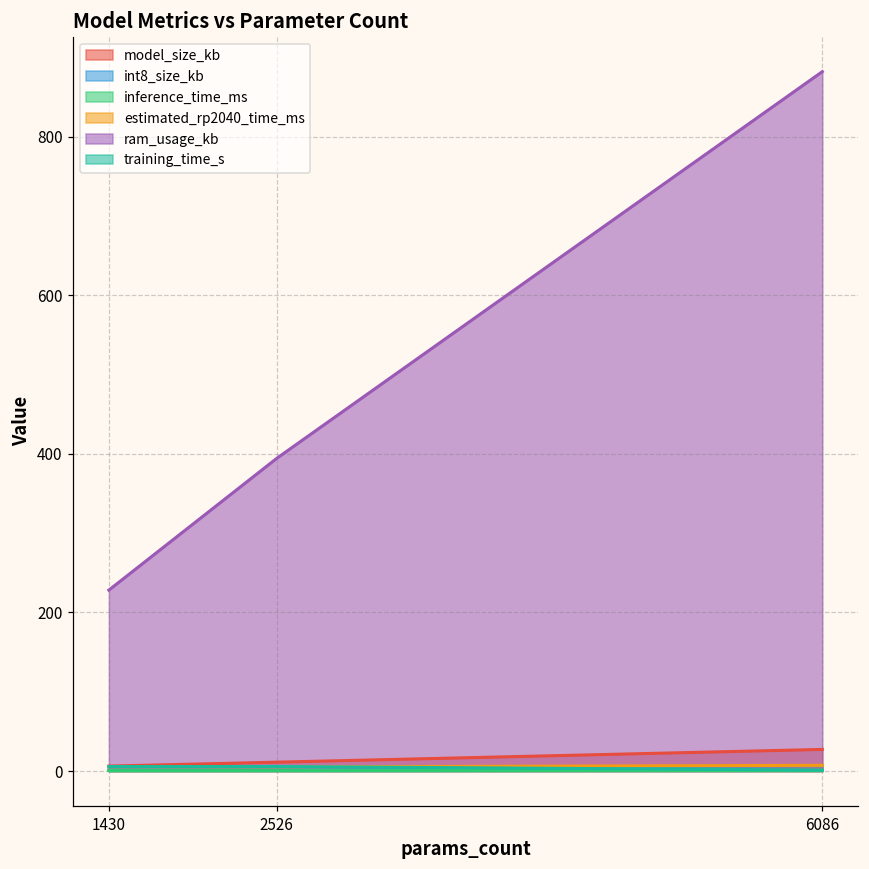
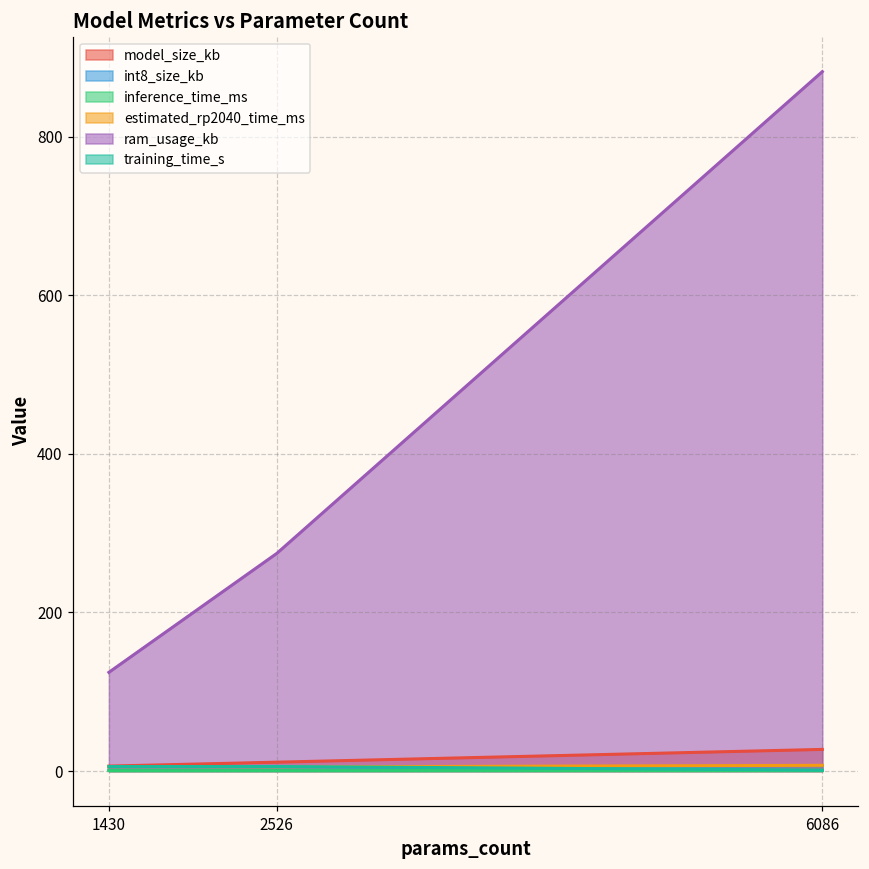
  {
    "model_size_kb": {
      "2526": 10,
      "6086": 30
    },
    "ram_usage_kb": {
-     "1430": 230,
-     "2526": 390,
+     "1430": 120,
+     "2526": 270,
      "6086": 880
    }
  }
